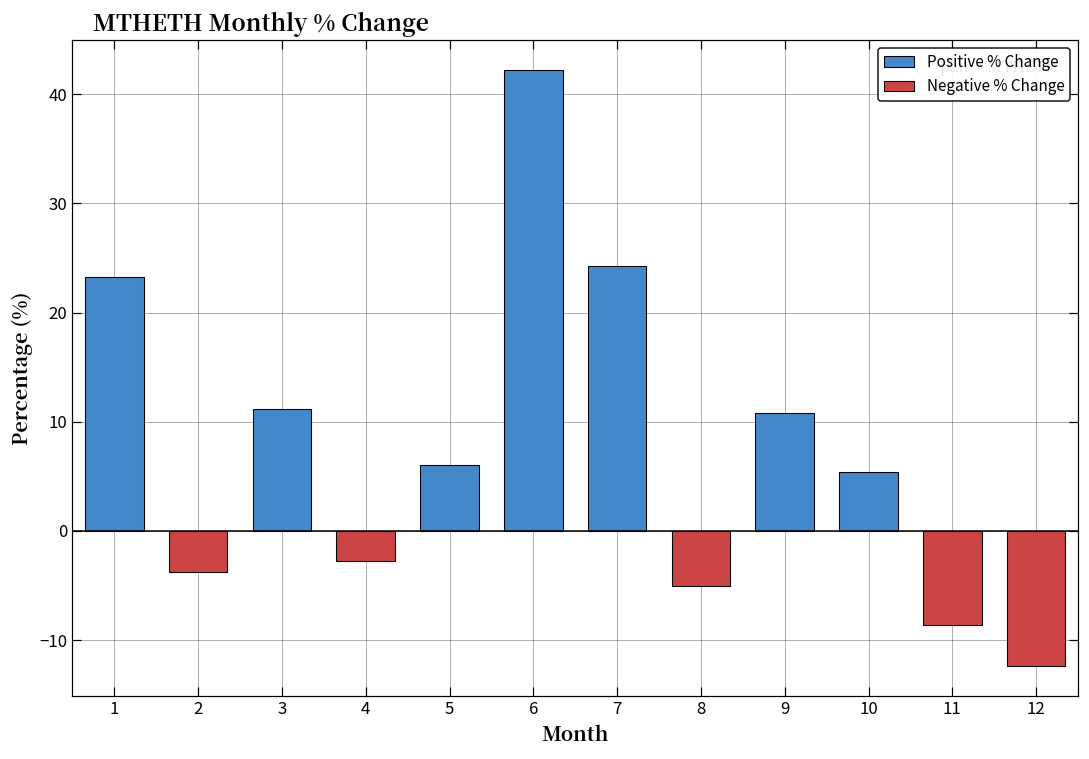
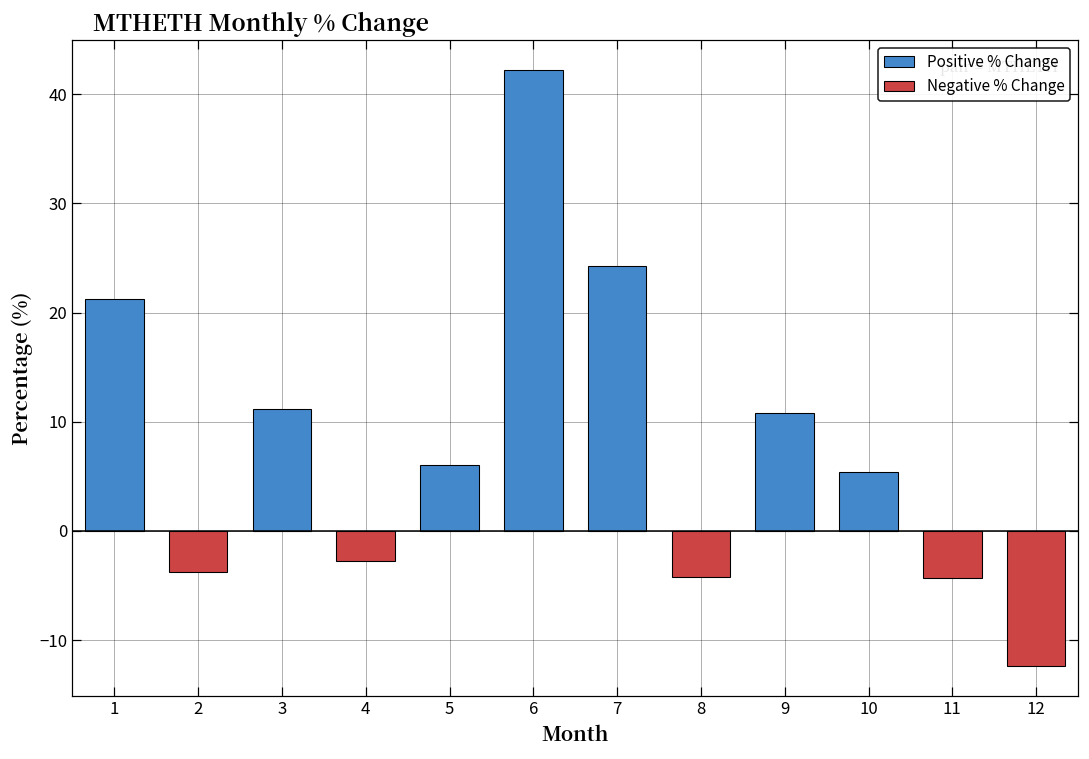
  {
    "Positive % Change": {
-     "1": 23,
+     "1": 21,
      "2": 0,
      "3": 11,
      "4": 0,
      "5": 6,
      "6": 42,
      "7": 24,
      "8": 0,
      "9": 11,
      "10": 5,
      "11": 0,
      "12": 0
    },
    "Negative % Change": {
      "1": 0,
      "2": -4,
      "3": 0,
      "4": -3,
      "5": 0,
      "6": 0,
      "7": 0,
-     "8": -5,
+     "8": -4,
      "9": 0,
      "10": 0,
-     "11": -9,
+     "11": -4,
      "12": -12
    }
  }
